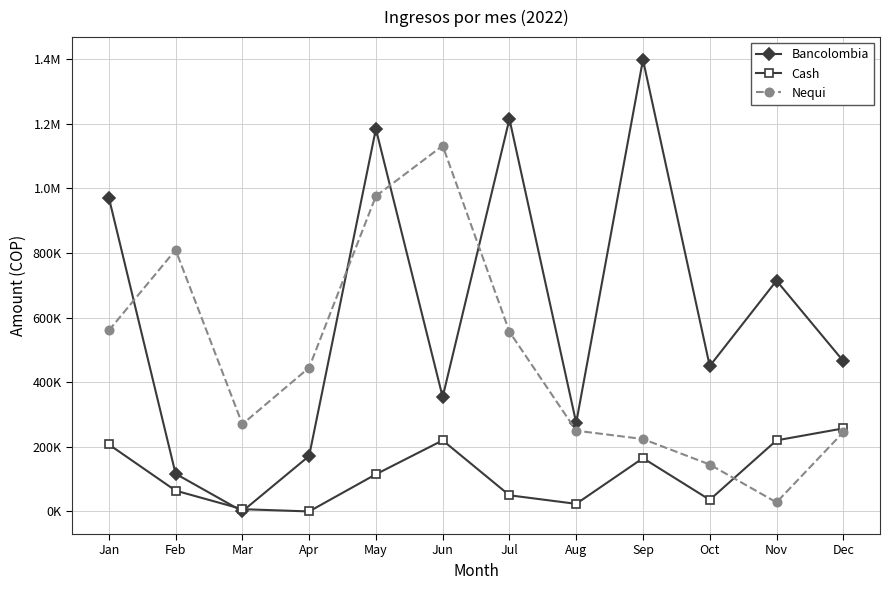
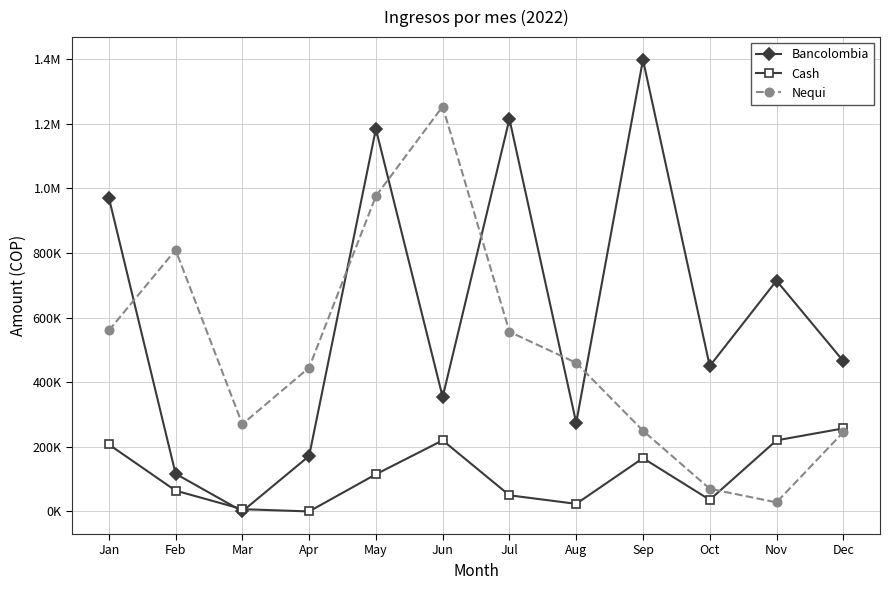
  {
    "Nequi": {
      "Jan": 560000,
      "Feb": 810000,
      "Mar": 270000,
      "Apr": 450000,
      "May": 980000,
-     "Jun": 1130000,
+     "Jun": 1250000,
      "Jul": 560000,
-     "Aug": 250000,
-     "Sep": 220000,
-     "Oct": 150000,
+     "Aug": 460000,
+     "Sep": 250000,
+     "Oct": 70000,
      "Nov": 30000,
      "Dec": 250000
    }
  }
